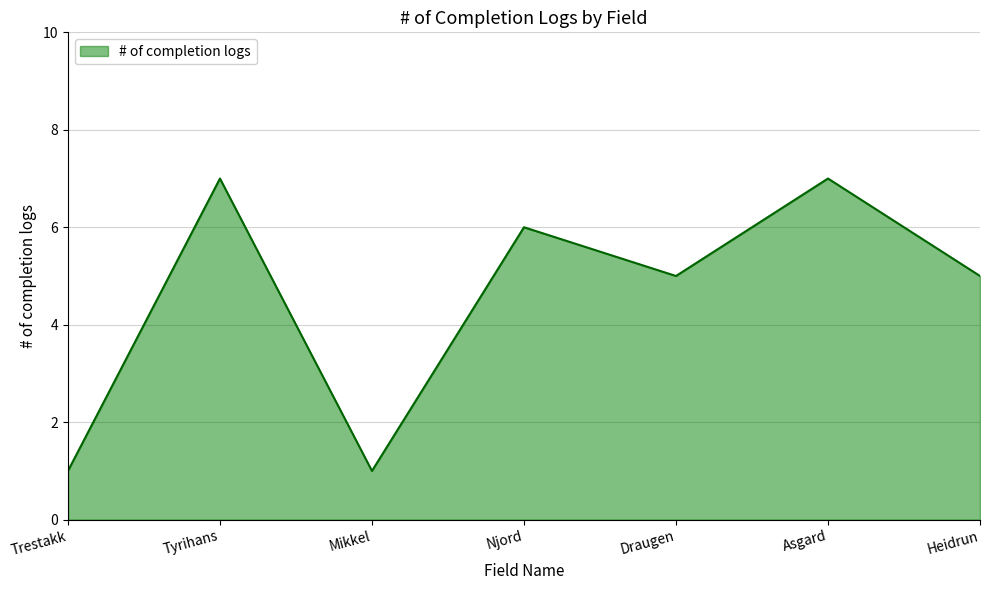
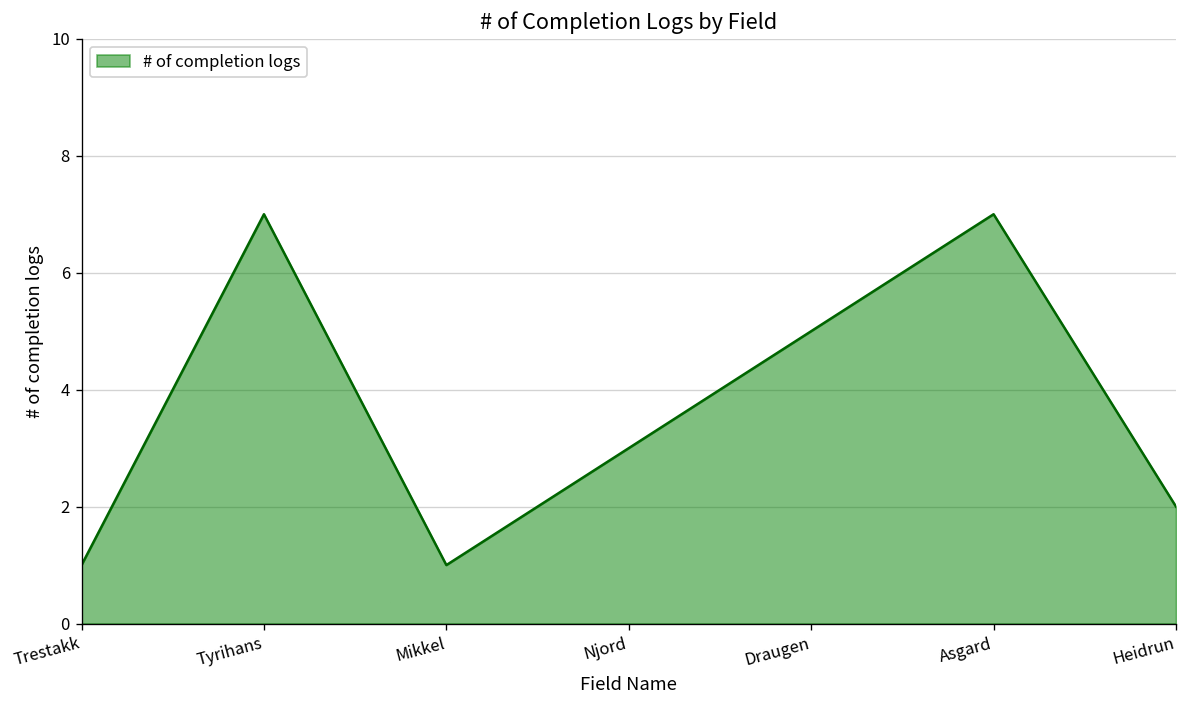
  {
    "Trestakk": 1,
    "Tyrihans": 7,
    "Mikkel": 1,
-   "Njord": 6,
+   "Njord": 3,
    "Draugen": 5,
    "Asgard": 7,
-   "Heidrun": 5
+   "Heidrun": 2
  }
